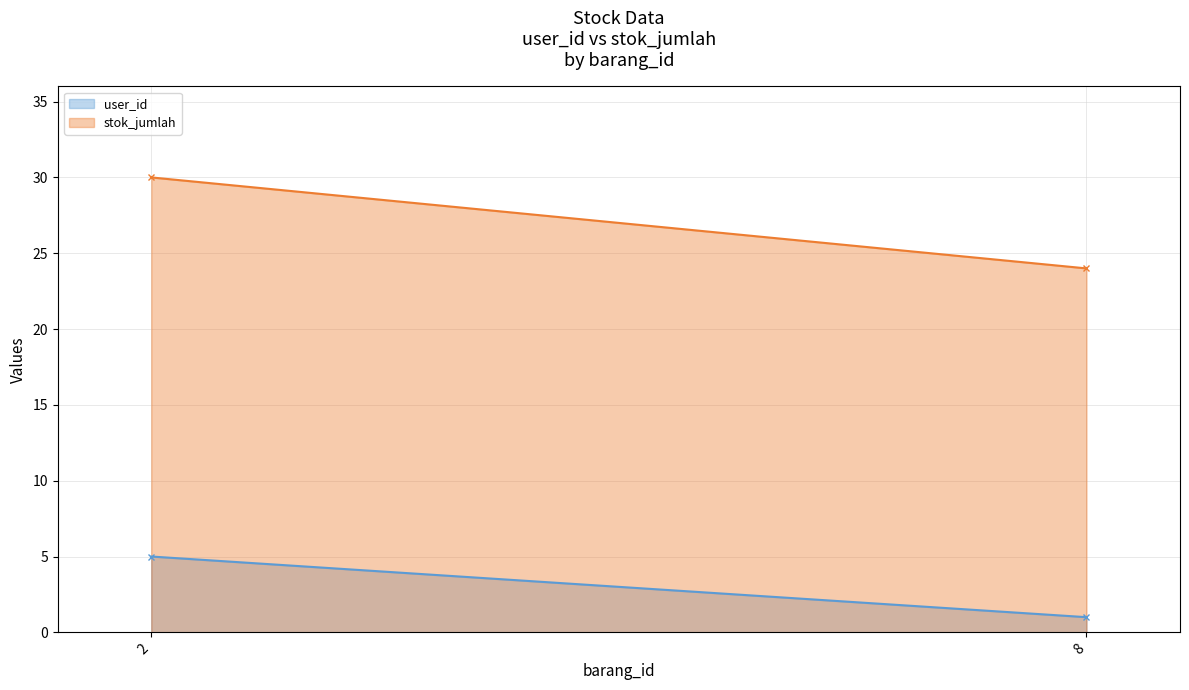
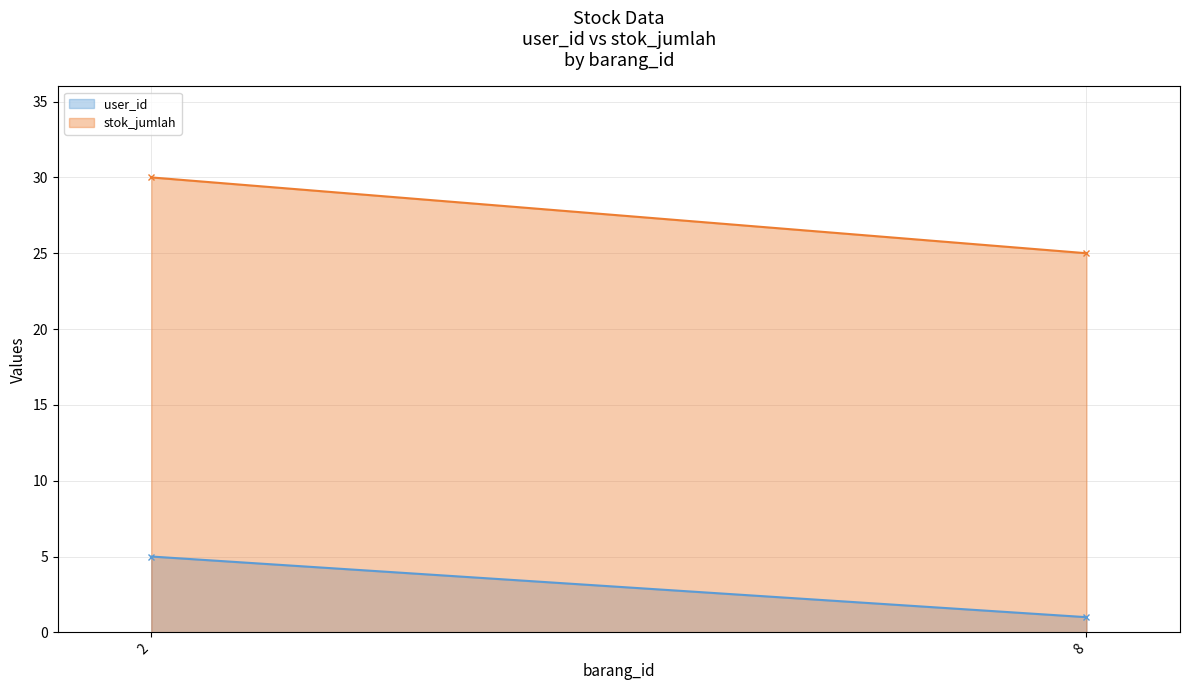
  {
    "user_id": {
      "2": 5,
      "8": 1
    },
    "stok_jumlah": {
      "2": 30,
-     "8": 24
+     "8": 25
    }
  }
